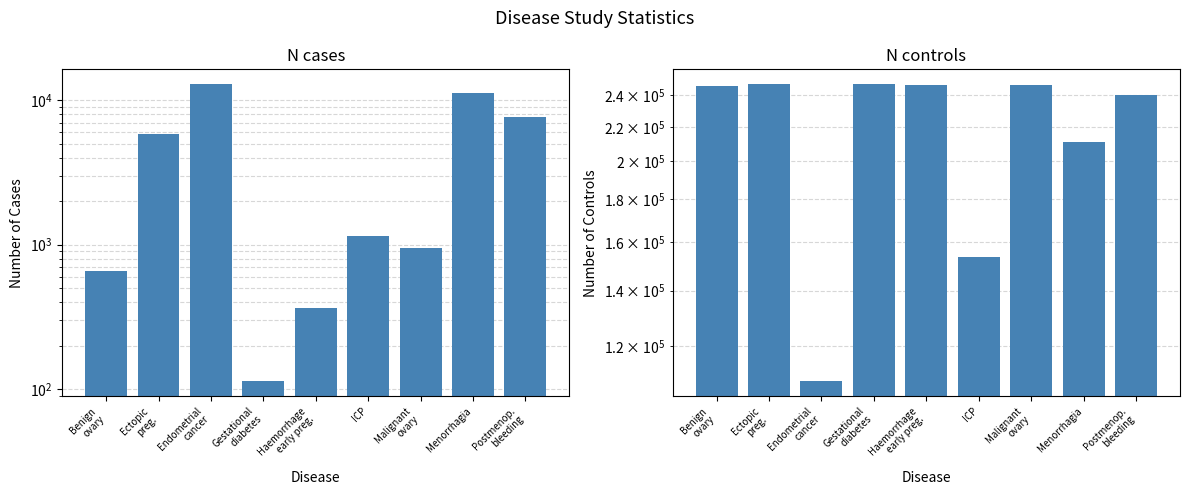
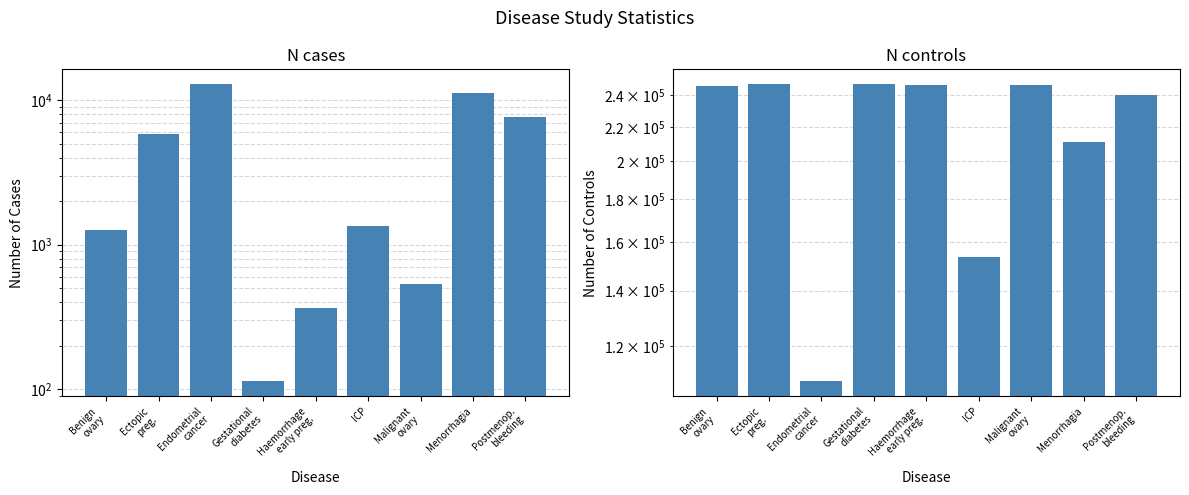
  {
    "N cases": {
-     "Benign ovary": 700,
+     "Benign ovary": 1300,
      "Ectopic preg.": 5900,
      "Endometrial cancer": 13000,
      "Gestational diabetes": 110,
      "Haemorrhage early preg.": 370,
-     "ICP": 1100,
-     "Malignant ovary": 1000,
+     "ICP": 1300,
+     "Malignant ovary": 540,
      "Menorrhagia": 11000,
      "Postmenop. bleeding": 8000
    }
  }
